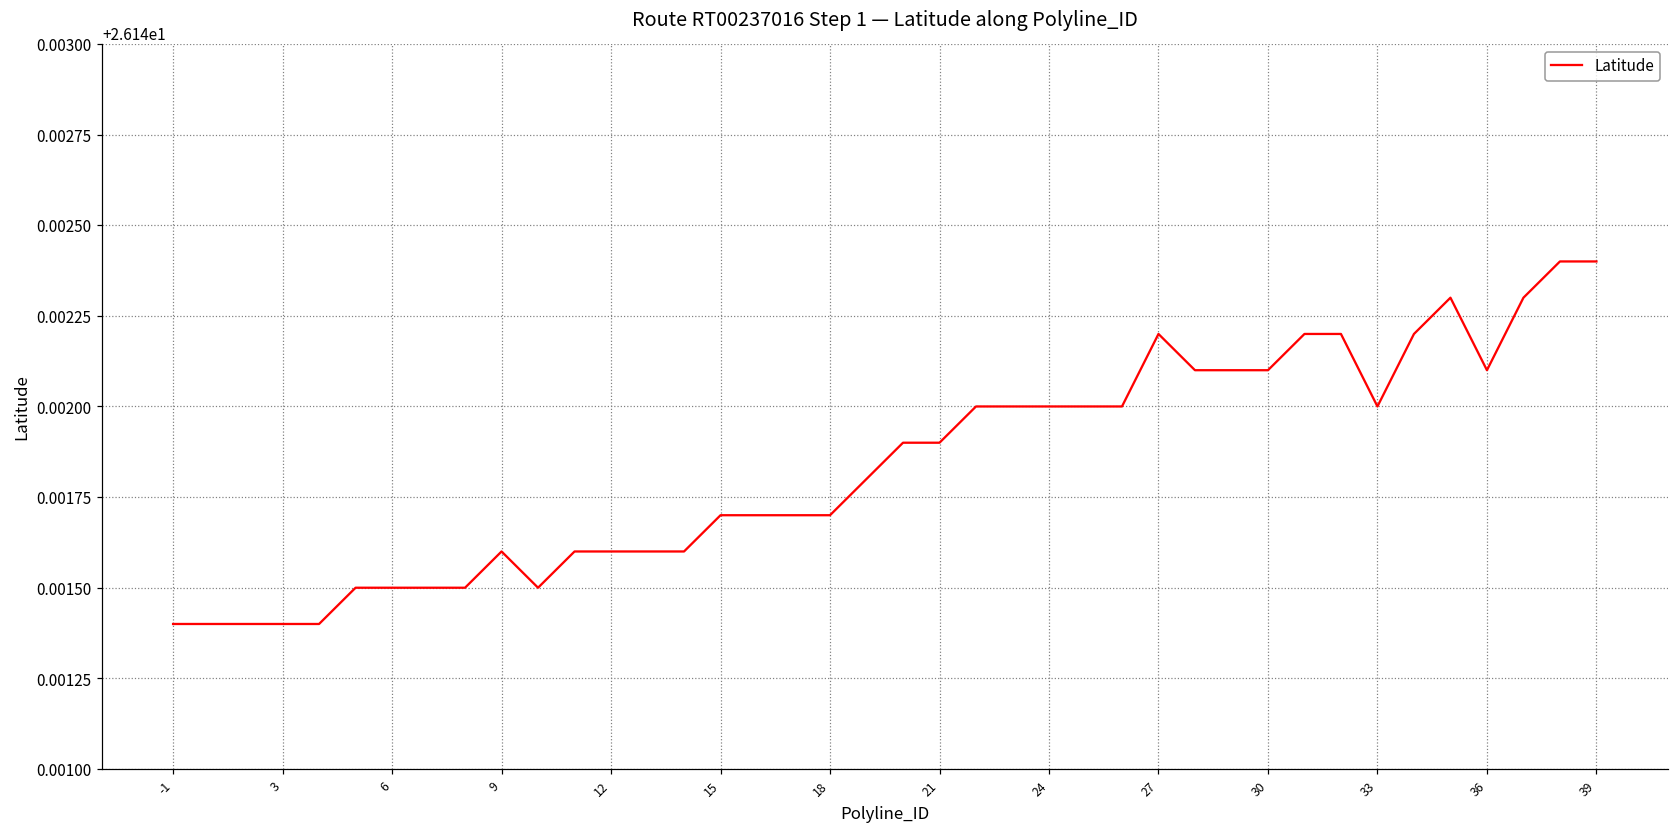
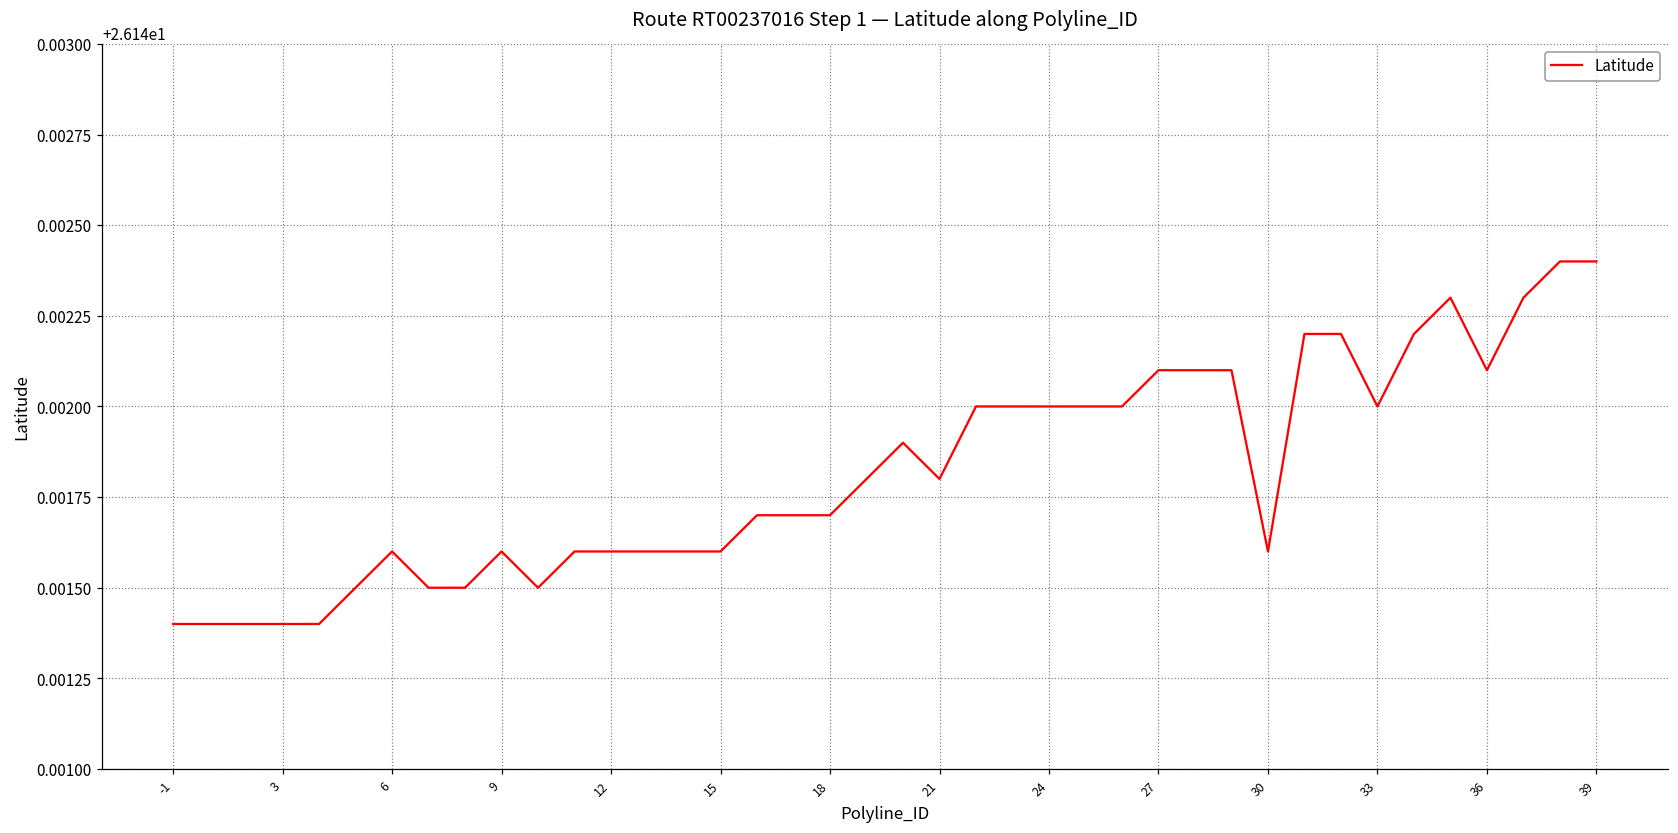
  {
    "-1": 26.1414,
    "3": 26.1414,
-   "6": 26.1415,
+   "6": 26.1416,
    "9": 26.1416,
    "12": 26.1416,
-   "15": 26.1417,
+   "15": 26.1416,
    "18": 26.1417,
-   "21": 26.1419,
+   "21": 26.1418,
    "24": 26.1420,
-   "27": 26.1422,
-   "30": 26.1421,
+   "27": 26.1421,
+   "30": 26.1416,
    "33": 26.1420,
    "36": 26.1421,
    "39": 26.1424
  }
